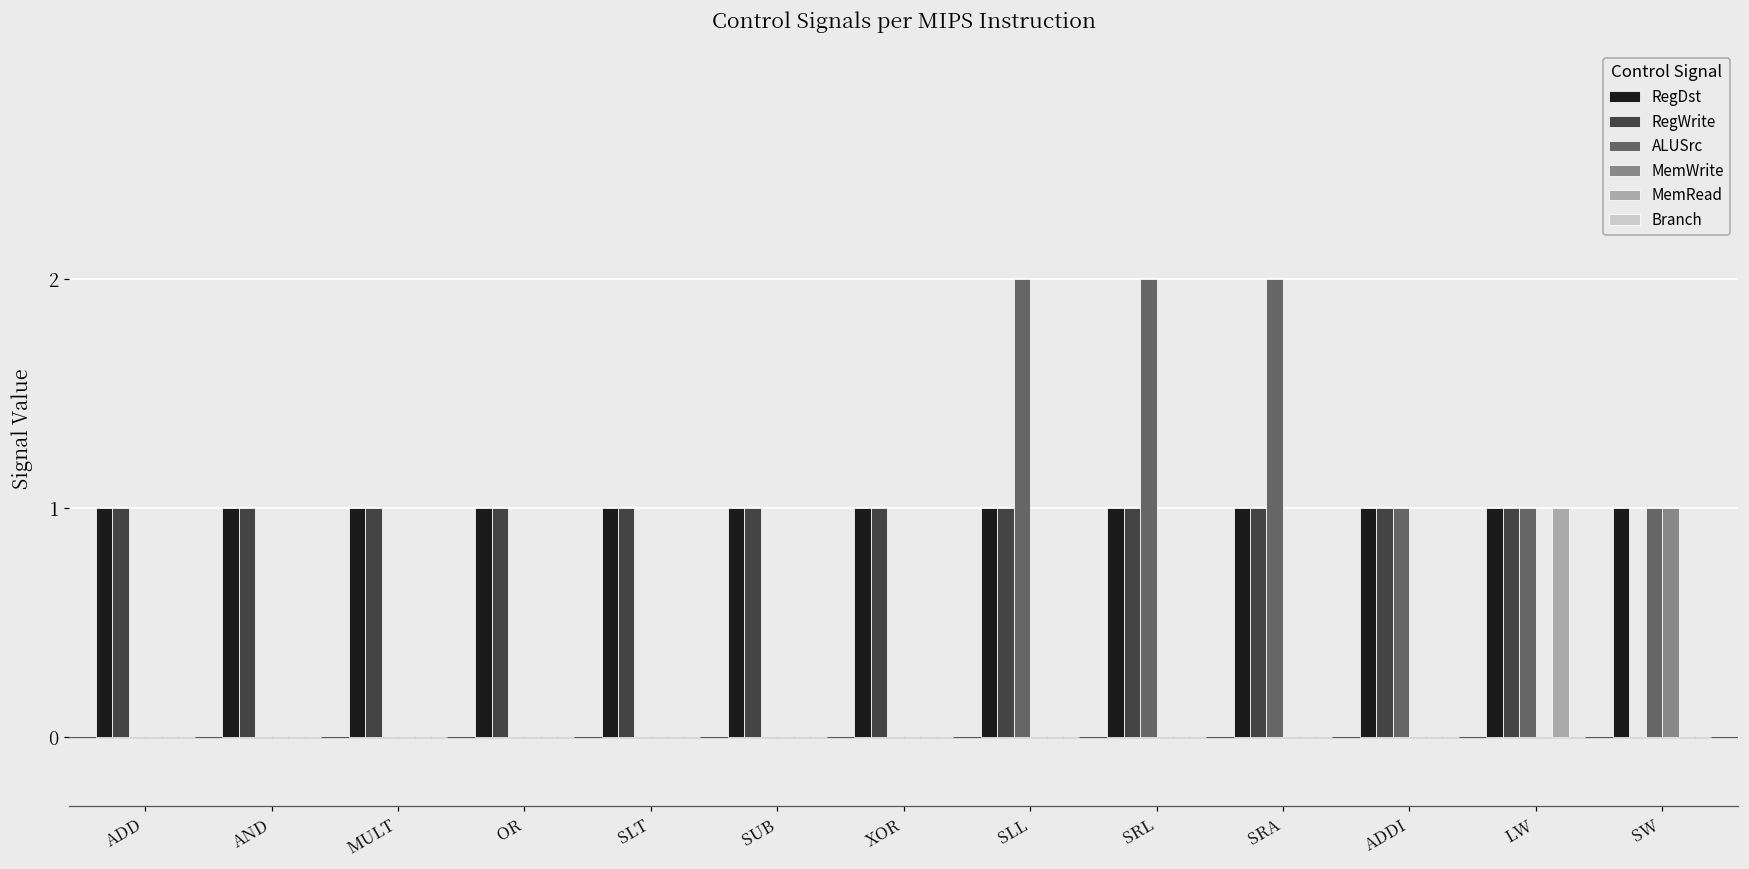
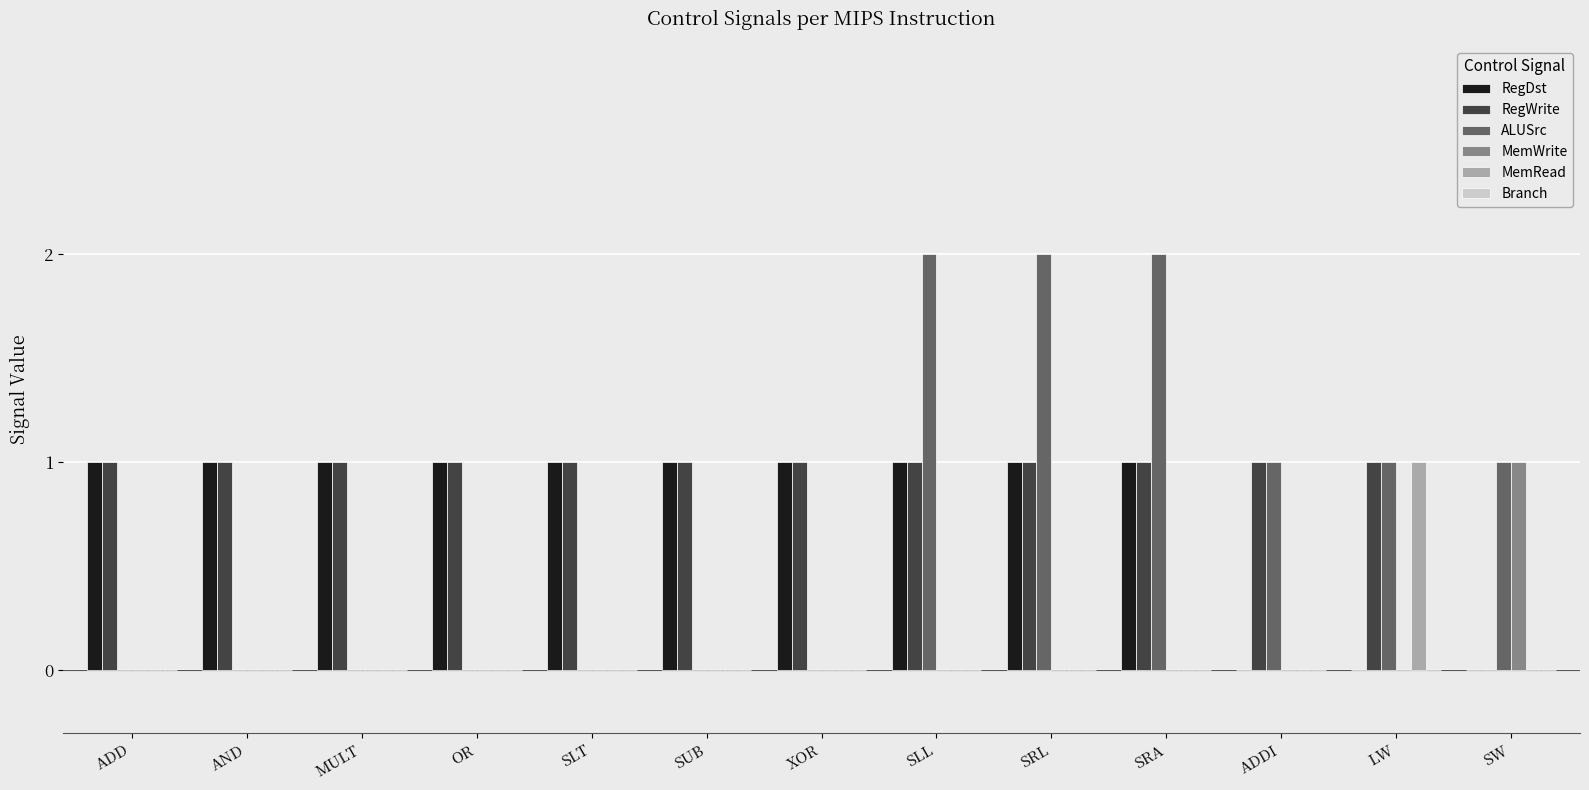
  {
    "RegDst": {
      "ADD": 1,
      "AND": 1,
      "MULT": 1,
      "OR": 1,
      "SLT": 1,
      "SUB": 1,
      "XOR": 1,
      "SLL": 1,
      "SRL": 1,
      "SRA": 1,
-     "ADDI": 1,
-     "LW": 1,
-     "SW": 1
+     "ADDI": 0,
+     "LW": 0,
+     "SW": 0
    }
  }
